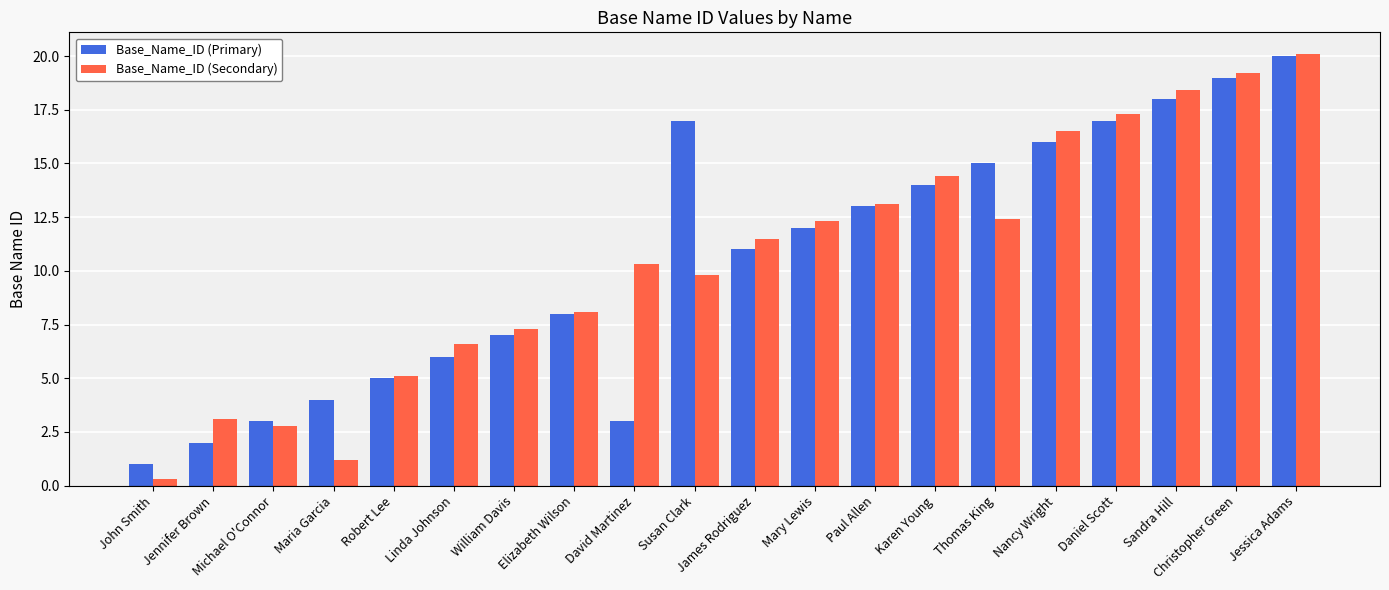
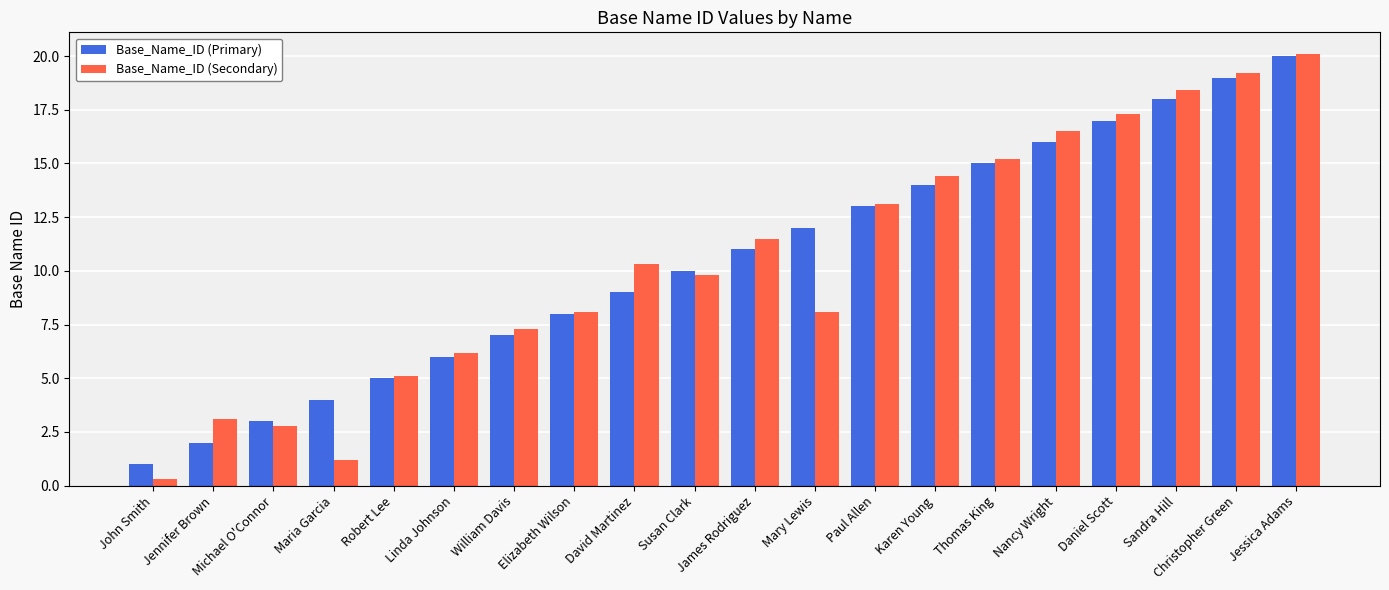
  {
    "Base_Name_ID (Primary)": {
      "John Smith": 1,
      "Jennifer Brown": 2,
      "Michael O'Connor": 3,
      "Maria Garcia": 4,
      "Robert Lee": 5,
      "Linda Johnson": 6,
      "William Davis": 7,
      "Elizabeth Wilson": 8,
-     "David Martinez": 3,
-     "Susan Clark": 17,
+     "David Martinez": 9,
+     "Susan Clark": 10,
      "James Rodriguez": 11,
      "Mary Lewis": 12,
      "Paul Allen": 13,
      "Karen Young": 14,
      "Thomas King": 15,
      "Nancy Wright": 16,
      "Daniel Scott": 17,
      "Sandra Hill": 18,
      "Christopher Green": 19,
      "Jessica Adams": 20
    },
    "Base_Name_ID (Secondary)": {
      "John Smith": 0.3,
      "Jennifer Brown": 3.1,
      "Michael O'Connor": 2.8,
      "Maria Garcia": 1.2,
      "Robert Lee": 5.1,
-     "Linda Johnson": 6.6,
+     "Linda Johnson": 6.2,
      "William Davis": 7.3,
      "Elizabeth Wilson": 8.1,
      "David Martinez": 10.3,
      "Susan Clark": 9.8,
      "James Rodriguez": 11.5,
-     "Mary Lewis": 12.3,
+     "Mary Lewis": 8.1,
      "Paul Allen": 13.1,
      "Karen Young": 14.4,
-     "Thomas King": 12.4,
+     "Thomas King": 15.2,
      "Nancy Wright": 16.5,
      "Daniel Scott": 17.3,
      "Sandra Hill": 18.4,
      "Christopher Green": 19.2,
      "Jessica Adams": 20.1
    }
  }
